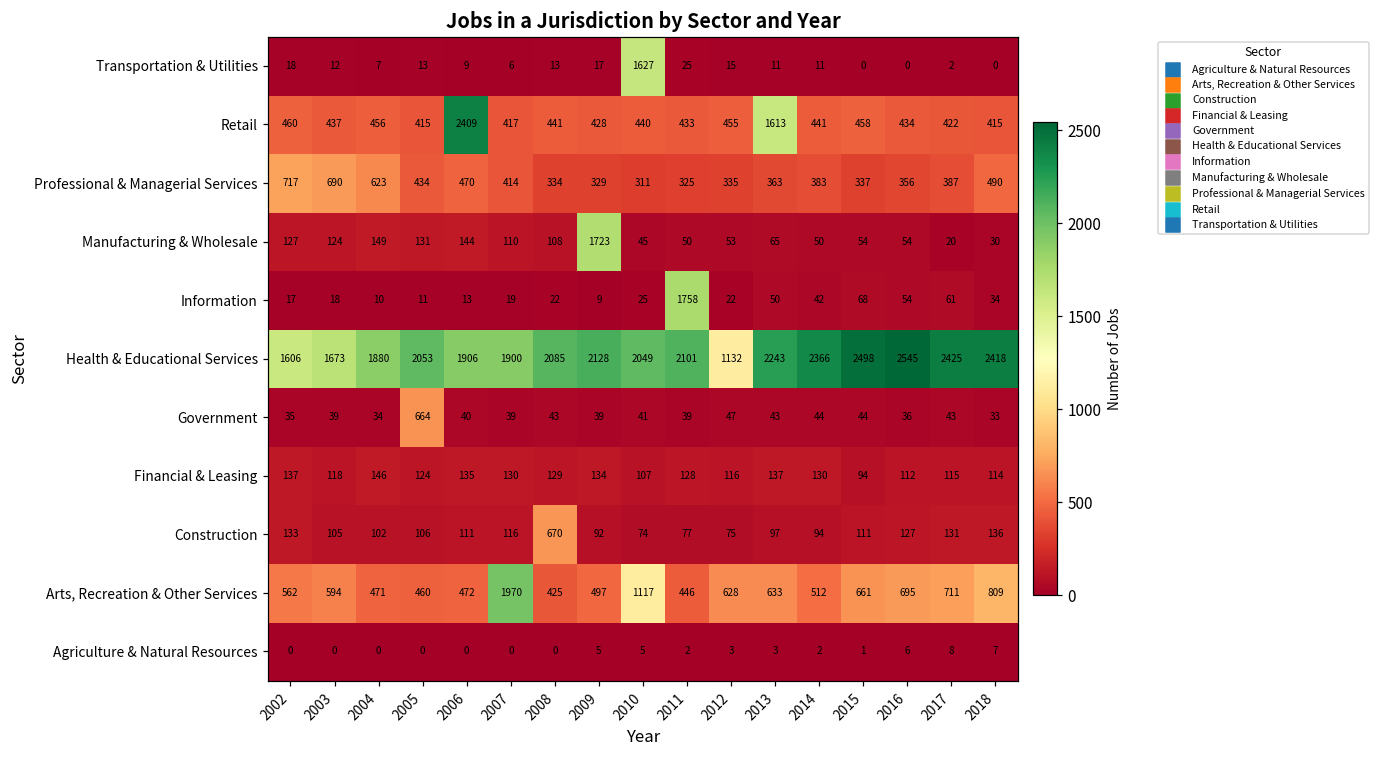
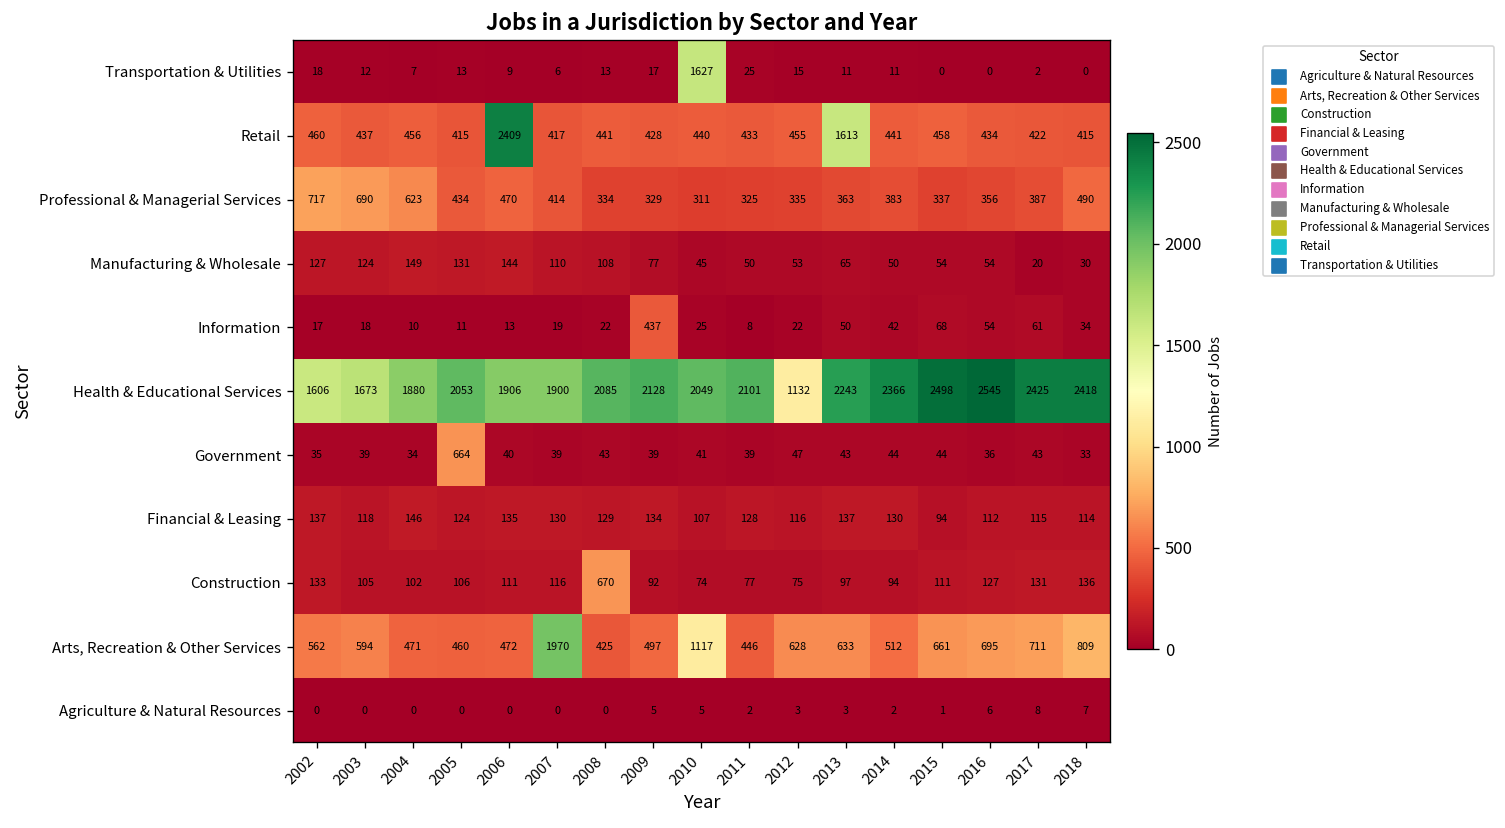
  {
    "Transportation & Utilities": {
      "2002": 18,
      "2003": 12,
      "2004": 7,
      "2005": 13,
      "2006": 9,
      "2007": 6,
      "2008": 13,
      "2009": 17,
      "2010": 1627,
      "2011": 25,
      "2012": 15,
      "2013": 11,
      "2014": 11,
      "2015": 0,
      "2016": 0,
      "2017": 2,
      "2018": 0
    },
    "Retail": {
      "2002": 460,
      "2003": 437,
      "2004": 456,
      "2005": 415,
      "2006": 2409,
      "2007": 417,
      "2008": 441,
      "2009": 428,
      "2010": 440,
      "2011": 433,
      "2012": 455,
      "2013": 1613,
      "2014": 441,
      "2015": 458,
      "2016": 434,
      "2017": 422,
      "2018": 415
    },
    "Professional & Managerial Services": {
      "2002": 717,
      "2003": 690,
      "2004": 623,
      "2005": 434,
      "2006": 470,
      "2007": 414,
      "2008": 334,
      "2009": 329,
      "2010": 311,
      "2011": 325,
      "2012": 335,
      "2013": 363,
      "2014": 383,
      "2015": 337,
      "2016": 356,
      "2017": 387,
      "2018": 490
    },
    "Manufacturing & Wholesale": {
      "2002": 127,
      "2003": 124,
      "2004": 149,
      "2005": 131,
      "2006": 144,
      "2007": 110,
      "2008": 108,
-     "2009": 1723,
+     "2009": 77,
      "2010": 45,
      "2011": 50,
      "2012": 53,
      "2013": 65,
      "2014": 50,
      "2015": 54,
      "2016": 54,
      "2017": 20,
      "2018": 30
    },
    "Information": {
      "2002": 17,
      "2003": 18,
      "2004": 10,
      "2005": 11,
      "2006": 13,
      "2007": 19,
      "2008": 22,
-     "2009": 9,
+     "2009": 437,
      "2010": 25,
-     "2011": 1758,
+     "2011": 8,
      "2012": 22,
      "2013": 50,
      "2014": 42,
      "2015": 68,
      "2016": 54,
      "2017": 61,
      "2018": 34
    },
    "Health & Educational Services": {
      "2002": 1606,
      "2003": 1673,
      "2004": 1880,
      "2005": 2053,
      "2006": 1906,
      "2007": 1900,
      "2008": 2085,
      "2009": 2128,
      "2010": 2049,
      "2011": 2101,
      "2012": 1132,
      "2013": 2243,
      "2014": 2366,
      "2015": 2498,
      "2016": 2545,
      "2017": 2425,
      "2018": 2418
    },
    "Government": {
      "2002": 35,
      "2003": 39,
      "2004": 34,
      "2005": 664,
      "2006": 40,
      "2007": 39,
      "2008": 43,
      "2009": 39,
      "2010": 41,
      "2011": 39,
      "2012": 47,
      "2013": 43,
      "2014": 44,
      "2015": 44,
      "2016": 36,
      "2017": 43,
      "2018": 33
    },
    "Financial & Leasing": {
      "2002": 137,
      "2003": 118,
      "2004": 146,
      "2005": 124,
      "2006": 135,
      "2007": 130,
      "2008": 129,
      "2009": 134,
      "2010": 107,
      "2011": 128,
      "2012": 116,
      "2013": 137,
      "2014": 130,
      "2015": 94,
      "2016": 112,
      "2017": 115,
      "2018": 114
    },
    "Construction": {
      "2002": 133,
      "2003": 105,
      "2004": 102,
      "2005": 106,
      "2006": 111,
      "2007": 116,
      "2008": 670,
      "2009": 92,
      "2010": 74,
      "2011": 77,
      "2012": 75,
      "2013": 97,
      "2014": 94,
      "2015": 111,
      "2016": 127,
      "2017": 131,
      "2018": 136
    },
    "Arts, Recreation & Other Services": {
      "2002": 562,
      "2003": 594,
      "2004": 471,
      "2005": 460,
      "2006": 472,
      "2007": 1970,
      "2008": 425,
      "2009": 497,
      "2010": 1117,
      "2011": 446,
      "2012": 628,
      "2013": 633,
      "2014": 512,
      "2015": 661,
      "2016": 695,
      "2017": 711,
      "2018": 809
    },
    "Agriculture & Natural Resources": {
      "2002": 0,
      "2003": 0,
      "2004": 0,
      "2005": 0,
      "2006": 0,
      "2007": 0,
      "2008": 0,
      "2009": 5,
      "2010": 5,
      "2011": 2,
      "2012": 3,
      "2013": 3,
      "2014": 2,
      "2015": 1,
      "2016": 6,
      "2017": 8,
      "2018": 7
    }
  }
